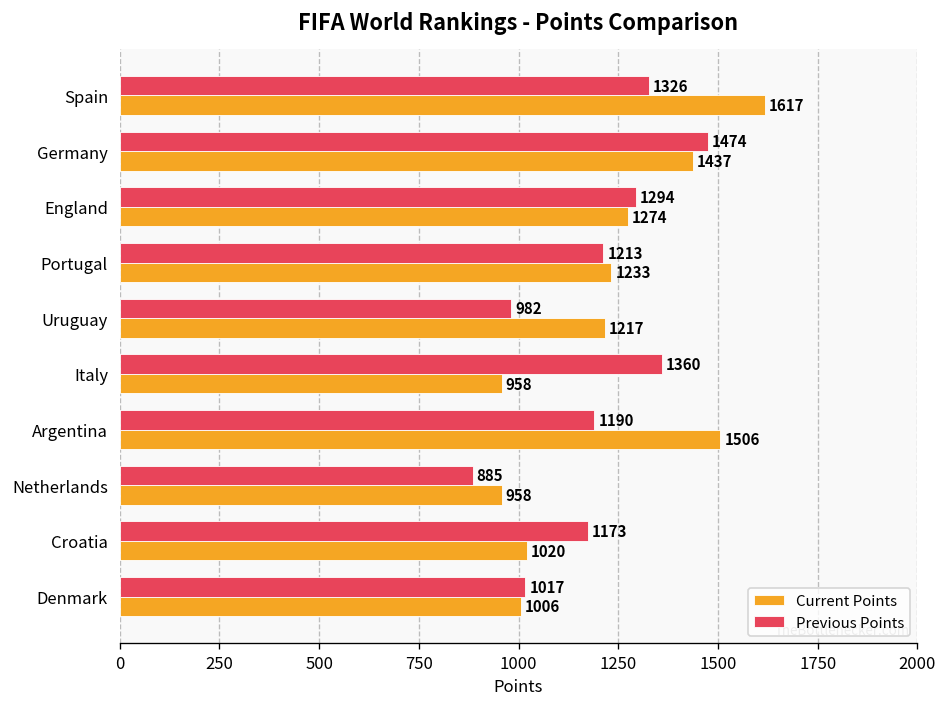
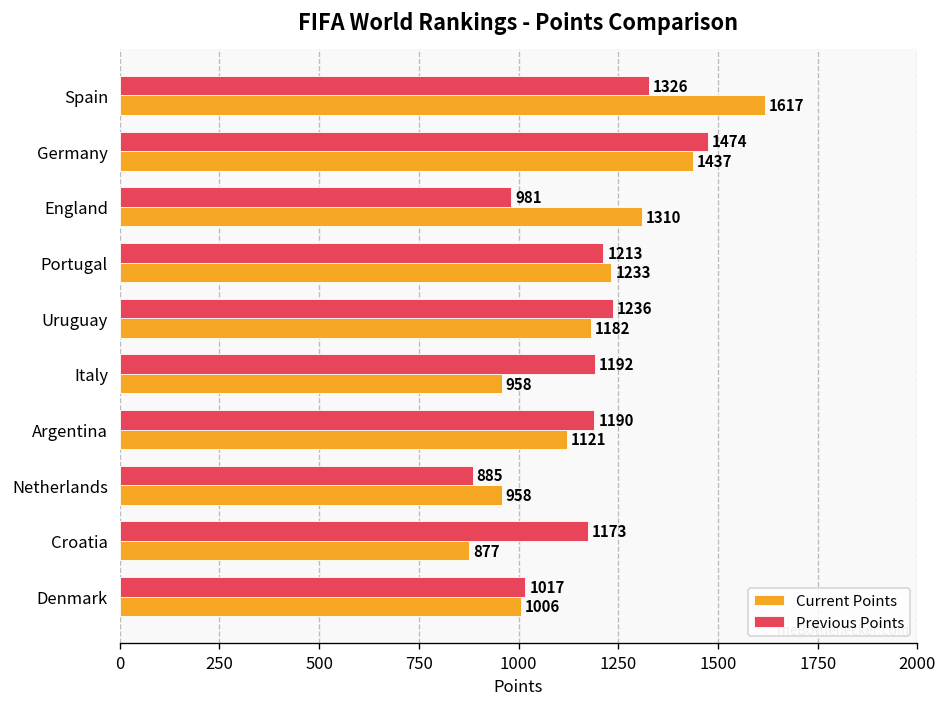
  {
    "Current Points": {
      "Spain": 1617,
      "Germany": 1437,
-     "England": 1274,
+     "England": 1310,
      "Portugal": 1233,
-     "Uruguay": 1217,
+     "Uruguay": 1182,
      "Italy": 958,
-     "Argentina": 1506,
+     "Argentina": 1121,
      "Netherlands": 958,
-     "Croatia": 1020,
+     "Croatia": 877,
      "Denmark": 1006
    },
    "Previous Points": {
      "Spain": 1326,
      "Germany": 1474,
-     "England": 1294,
+     "England": 981,
      "Portugal": 1213,
-     "Uruguay": 982,
-     "Italy": 1360,
+     "Uruguay": 1236,
+     "Italy": 1192,
      "Argentina": 1190,
      "Netherlands": 885,
      "Croatia": 1173,
      "Denmark": 1017
    }
  }
